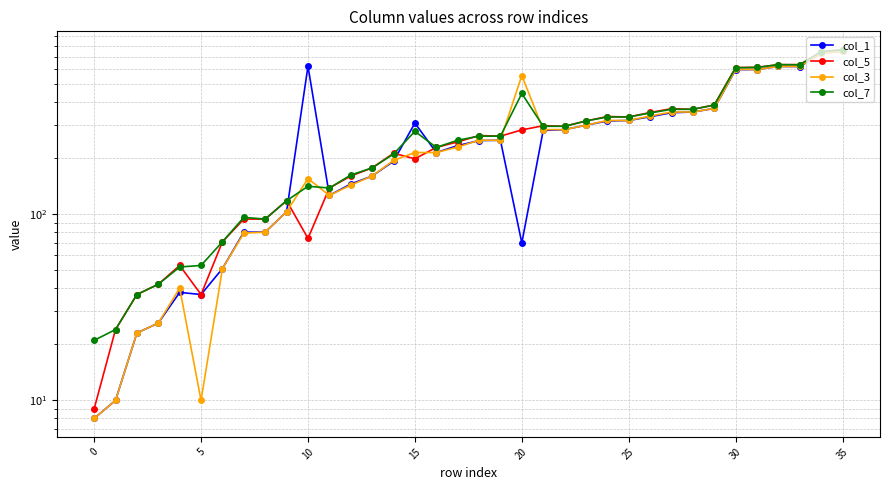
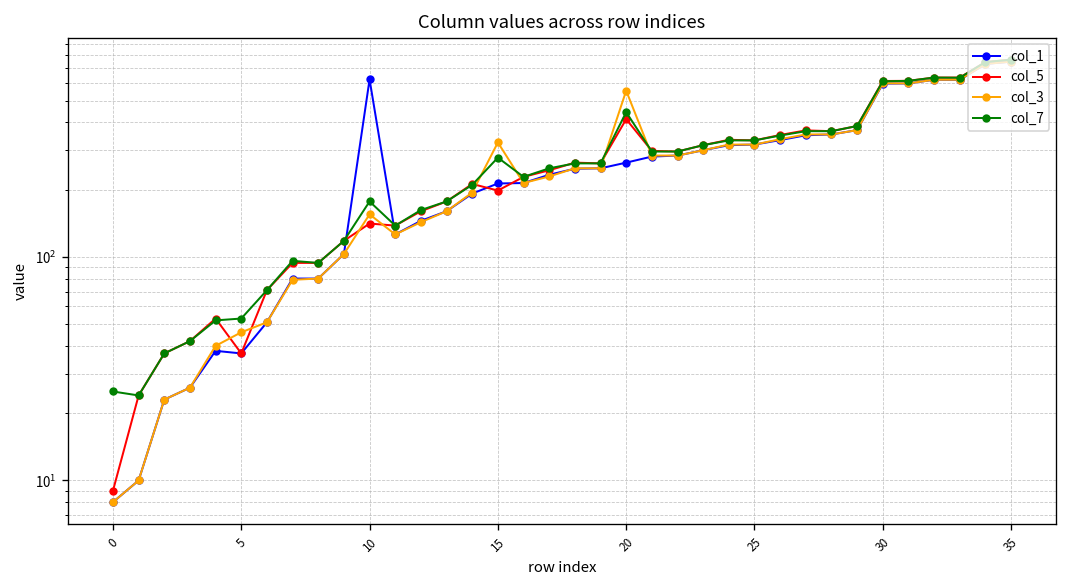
  {
    "col_1": {
      "10": 620,
-     "15": 310,
-     "20": 70
+     "15": 210,
+     "20": 260
    },
    "col_5": {
      "0": 9,
-     "10": 74,
+     "10": 140,
      "15": 200,
-     "20": 280
+     "20": 410
    },
    "col_3": {
-     "5": 10,
+     "5": 46,
      "10": 160,
-     "15": 210,
+     "15": 330,
      "20": 550
    },
    "col_7": {
-     "0": 21,
+     "0": 25,
      "5": 53,
-     "10": 140,
+     "10": 180,
      "15": 280,
      "20": 440
    }
  }
